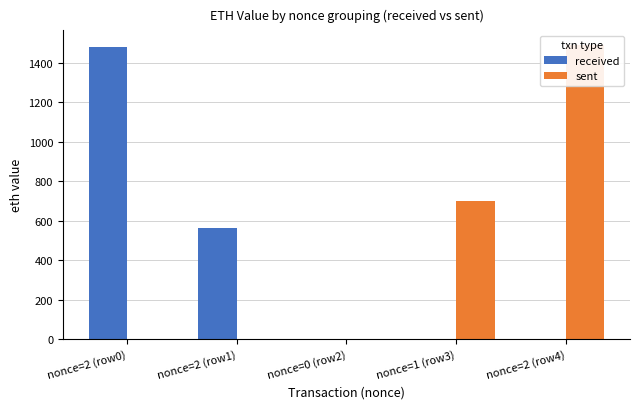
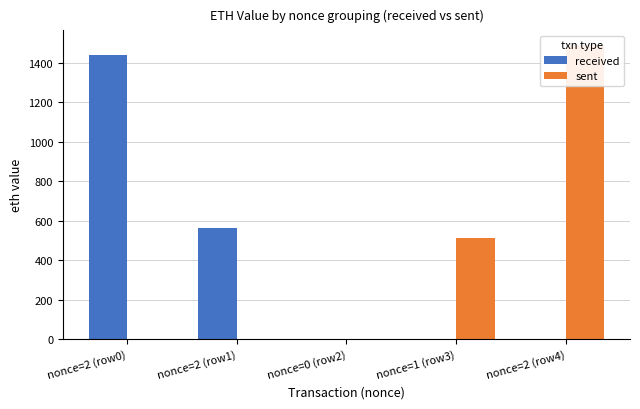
  {
    "received": {
-     "nonce=2 (row0)": 1480,
+     "nonce=2 (row0)": 1440,
      "nonce=2 (row1)": 560,
      "nonce=0 (row2)": 0,
      "nonce=1 (row3)": 0,
      "nonce=2 (row4)": 0
    },
    "sent": {
      "nonce=2 (row0)": 0,
      "nonce=2 (row1)": 0,
-     "nonce=1 (row3)": 700
+     "nonce=1 (row3)": 510
    }
  }
